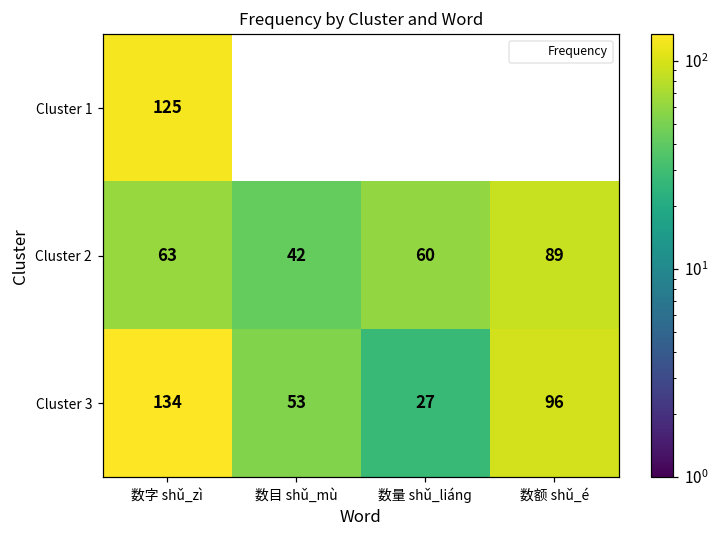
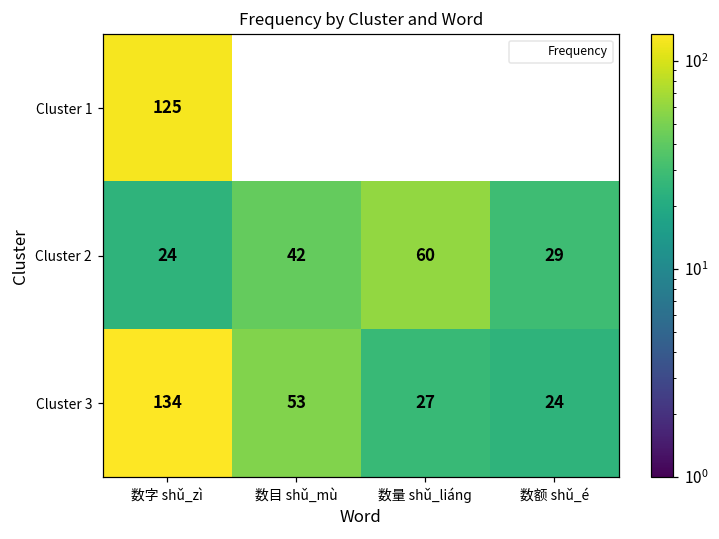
  {
    "Cluster 1": {
      "数字 shǔ_zì": 125
    },
    "Cluster 2": {
-     "数字 shǔ_zì": 63,
+     "数字 shǔ_zì": 24,
      "数目 shǔ_mù": 42,
      "数量 shǔ_liánɡ": 60,
-     "数额 shǔ_é": 89
+     "数额 shǔ_é": 29
    },
    "Cluster 3": {
      "数字 shǔ_zì": 134,
      "数目 shǔ_mù": 53,
      "数量 shǔ_liánɡ": 27,
-     "数额 shǔ_é": 96
+     "数额 shǔ_é": 24
    }
  }
